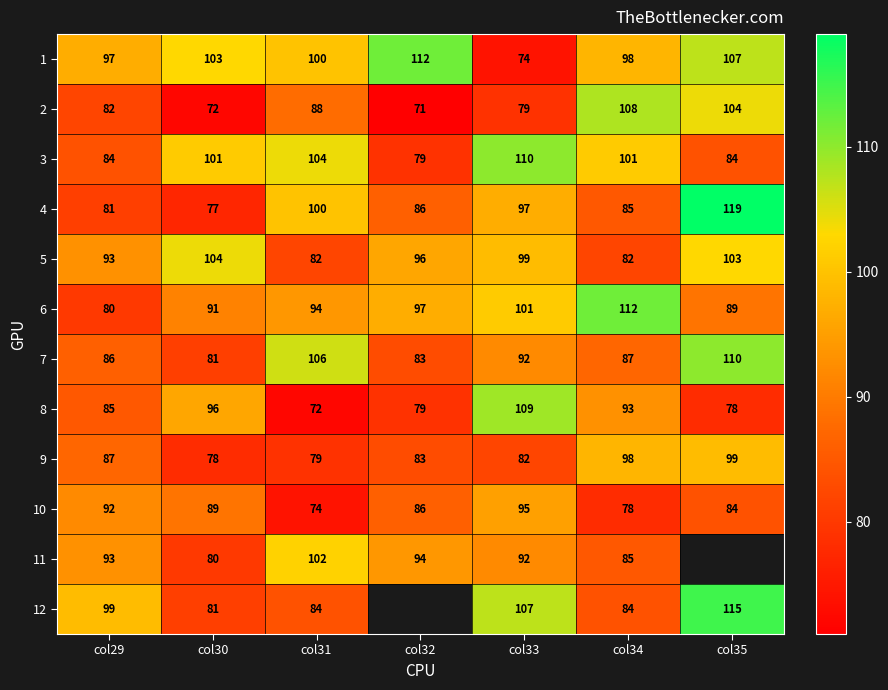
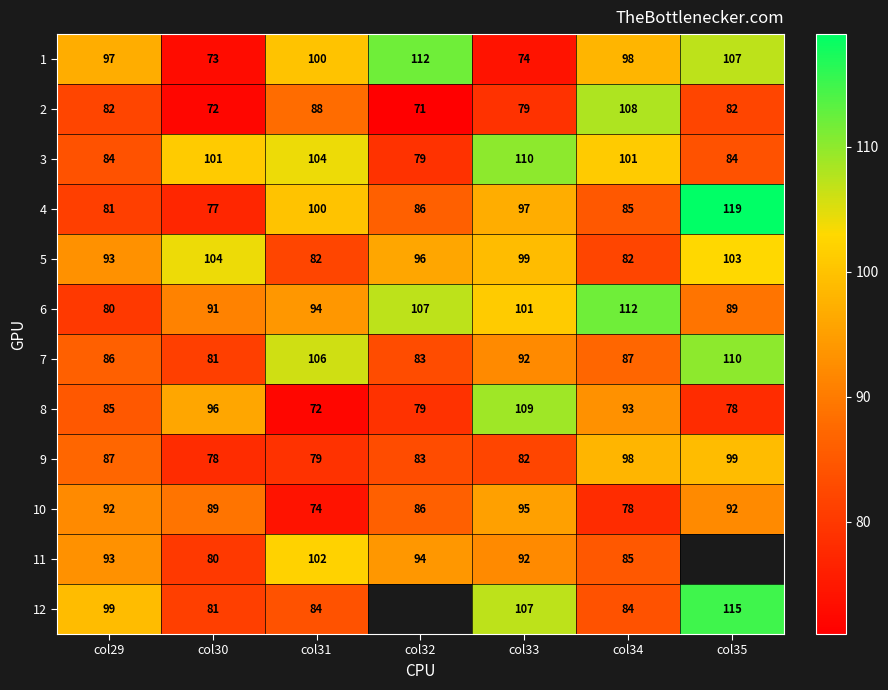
  {
    "1": {
      "col29": 97,
-     "col30": 103,
+     "col30": 73,
      "col31": 100,
      "col32": 112,
      "col33": 74,
      "col34": 98,
      "col35": 107
    },
    "2": {
      "col29": 82,
      "col30": 72,
      "col31": 88,
      "col32": 71,
      "col33": 79,
      "col34": 108,
-     "col35": 104
+     "col35": 82
    },
    "3": {
      "col29": 84,
      "col30": 101,
      "col31": 104,
      "col32": 79,
      "col33": 110,
      "col34": 101,
      "col35": 84
    },
    "4": {
      "col29": 81,
      "col30": 77,
      "col31": 100,
      "col32": 86,
      "col33": 97,
      "col34": 85,
      "col35": 119
    },
    "5": {
      "col29": 93,
      "col30": 104,
      "col31": 82,
      "col32": 96,
      "col33": 99,
      "col34": 82,
      "col35": 103
    },
    "6": {
      "col29": 80,
      "col30": 91,
      "col31": 94,
-     "col32": 97,
+     "col32": 107,
      "col33": 101,
      "col34": 112,
      "col35": 89
    },
    "7": {
      "col29": 86,
      "col30": 81,
      "col31": 106,
      "col32": 83,
      "col33": 92,
      "col34": 87,
      "col35": 110
    },
    "8": {
      "col29": 85,
      "col30": 96,
      "col31": 72,
      "col32": 79,
      "col33": 109,
      "col34": 93,
      "col35": 78
    },
    "9": {
      "col29": 87,
      "col30": 78,
      "col31": 79,
      "col32": 83,
      "col33": 82,
      "col34": 98,
      "col35": 99
    },
    "10": {
      "col29": 92,
      "col30": 89,
      "col31": 74,
      "col32": 86,
      "col33": 95,
      "col34": 78,
-     "col35": 84
+     "col35": 92
    },
    "11": {
      "col29": 93,
      "col30": 80,
      "col31": 102,
      "col32": 94,
      "col33": 92,
      "col34": 85
    },
    "12": {
      "col29": 99,
      "col30": 81,
      "col31": 84,
      "col33": 107,
      "col34": 84,
      "col35": 115
    }
  }
